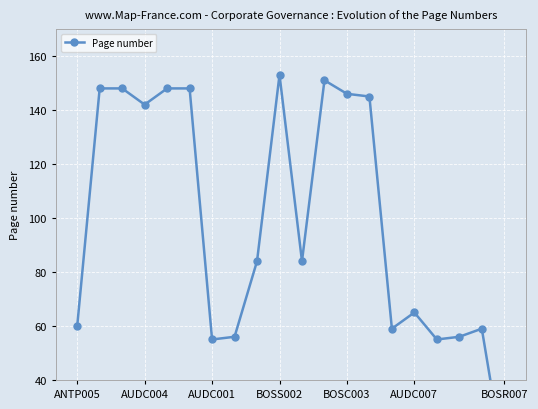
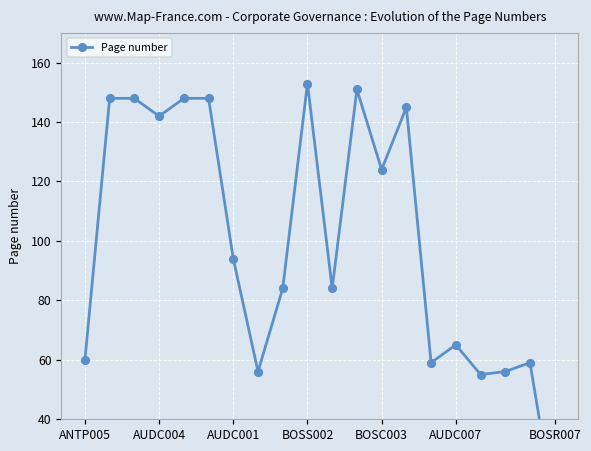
  {
    "ANTP005": 60,
    "AUDC004": 142,
-   "AUDC001": 55,
+   "AUDC001": 94,
    "BOSS002": 153,
-   "BOSC003": 146,
+   "BOSC003": 124,
    "AUDC007": 65
  }
